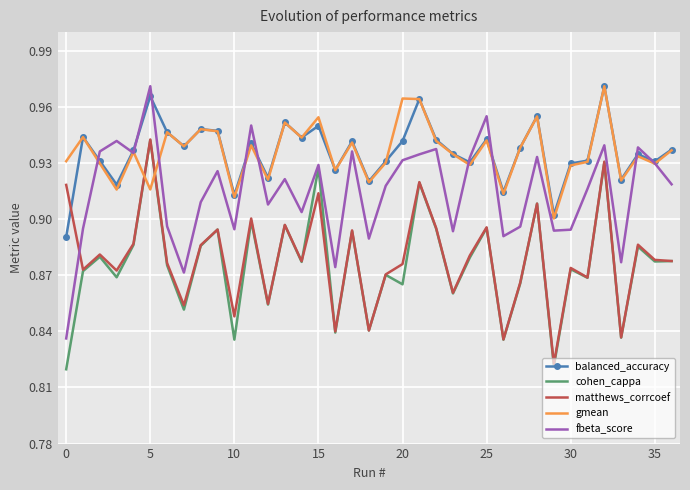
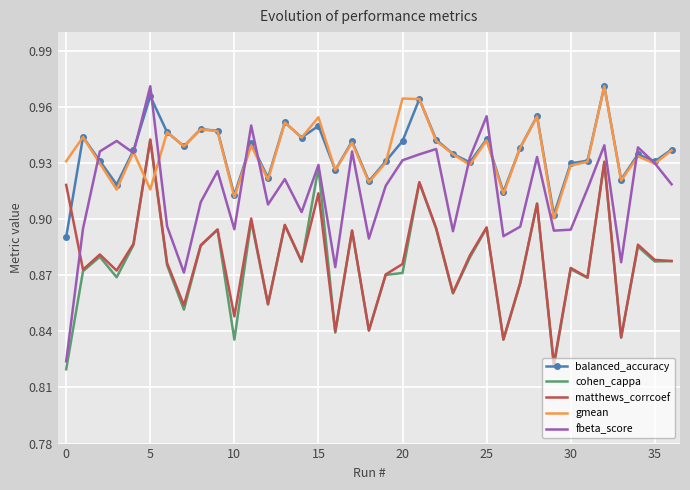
  {
    "balanced_accuracy": {
      "0": 0.891,
      "5": 0.966,
      "15": 0.950,
      "20": 0.942
    },
    "cohen_cappa": {
      "0": 0.820,
      "10": 0.836,
      "15": 0.927,
-     "20": 0.865
+     "20": 0.871
    },
    "matthews_corrcoef": {
      "0": 0.918,
      "10": 0.848,
      "15": 0.914,
      "20": 0.876
    },
    "gmean": {
      "0": 0.931,
      "5": 0.916,
      "15": 0.954,
      "20": 0.964
    },
    "fbeta_score": {
-     "0": 0.836,
+     "0": 0.824,
      "5": 0.971,
      "10": 0.895,
      "15": 0.929,
      "20": 0.931,
      "25": 0.955,
      "30": 0.894
    }
  }
